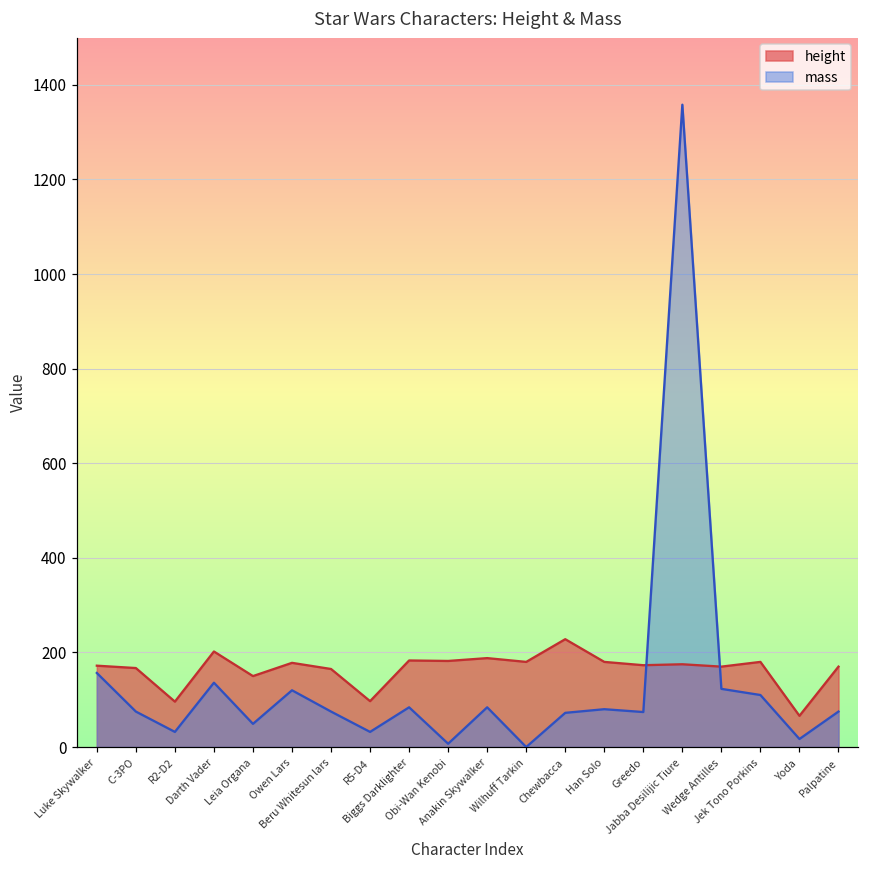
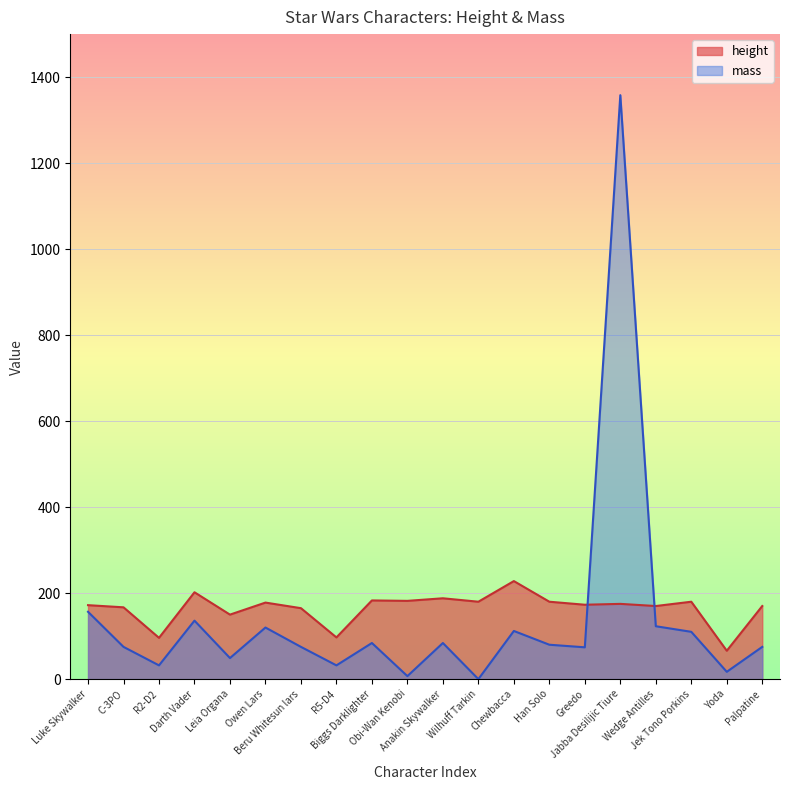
  {
    "height": {
      "Luke Skywalker": 170,
      "C-3PO": 170,
      "R2-D2": 100,
      "Darth Vader": 200,
      "Leia Organa": 150,
      "Owen Lars": 180,
      "Beru Whitesun lars": 170,
      "R5-D4": 100,
      "Biggs Darklighter": 180,
      "Obi-Wan Kenobi": 180,
      "Anakin Skywalker": 190,
      "Wilhuff Tarkin": 180,
      "Chewbacca": 230,
      "Han Solo": 180,
      "Greedo": 170,
      "Jabba Desilijic Tiure": 180,
      "Wedge Antilles": 170,
      "Jek Tono Porkins": 180,
      "Yoda": 70,
      "Palpatine": 170
    },
    "mass": {
      "Luke Skywalker": 160,
      "C-3PO": 80,
      "R2-D2": 30,
      "Darth Vader": 140,
      "Leia Organa": 50,
      "Owen Lars": 120,
      "Beru Whitesun lars": 80,
      "R5-D4": 30,
      "Biggs Darklighter": 80,
      "Obi-Wan Kenobi": 10,
      "Anakin Skywalker": 80,
      "Wilhuff Tarkin": 0,
-     "Chewbacca": 70,
+     "Chewbacca": 110,
      "Han Solo": 80,
      "Greedo": 70,
      "Jabba Desilijic Tiure": 1360,
      "Wedge Antilles": 120,
      "Jek Tono Porkins": 110,
      "Yoda": 20,
      "Palpatine": 80
    }
  }
